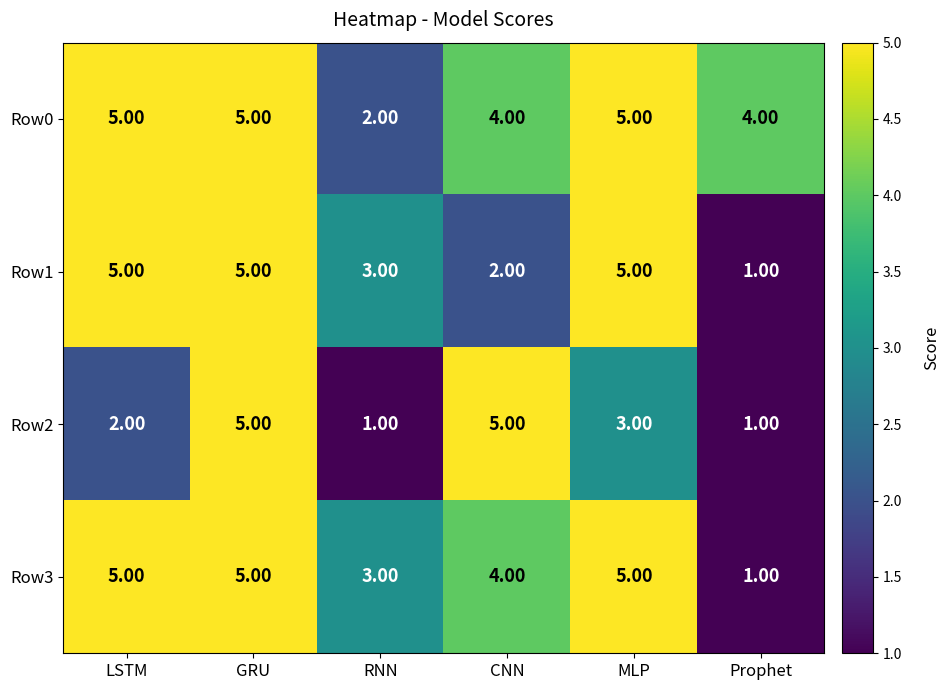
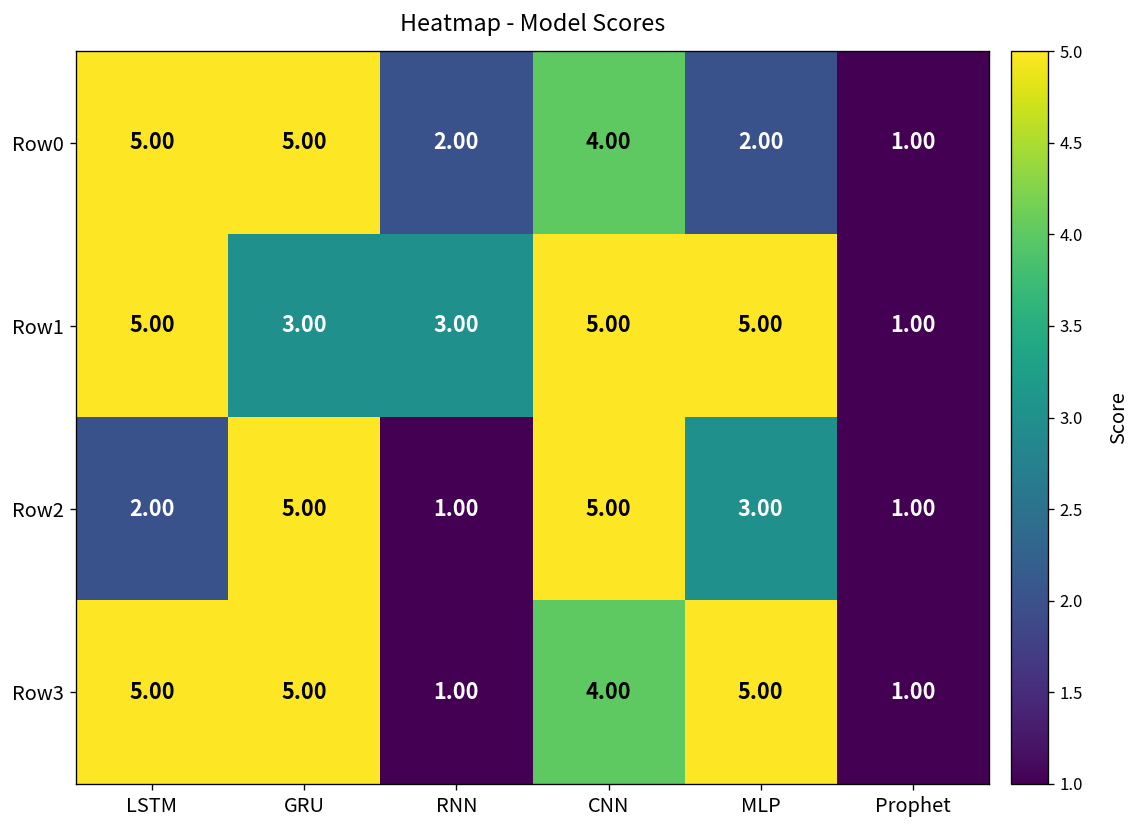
  {
    "Row0": {
      "LSTM": 5.00,
      "GRU": 5.00,
      "RNN": 2.00,
      "CNN": 4.00,
-     "MLP": 5.00,
-     "Prophet": 4.00
+     "MLP": 2.00,
+     "Prophet": 1.00
    },
    "Row1": {
      "LSTM": 5.00,
-     "GRU": 5.00,
+     "GRU": 3.00,
      "RNN": 3.00,
-     "CNN": 2.00,
+     "CNN": 5.00,
      "MLP": 5.00,
      "Prophet": 1.00
    },
    "Row2": {
      "LSTM": 2.00,
      "GRU": 5.00,
      "RNN": 1.00,
      "CNN": 5.00,
      "MLP": 3.00,
      "Prophet": 1.00
    },
    "Row3": {
      "LSTM": 5.00,
      "GRU": 5.00,
-     "RNN": 3.00,
+     "RNN": 1.00,
      "CNN": 4.00,
      "MLP": 5.00,
      "Prophet": 1.00
    }
  }
